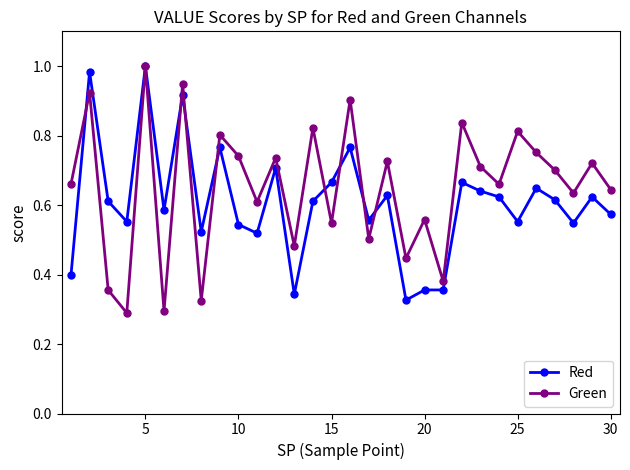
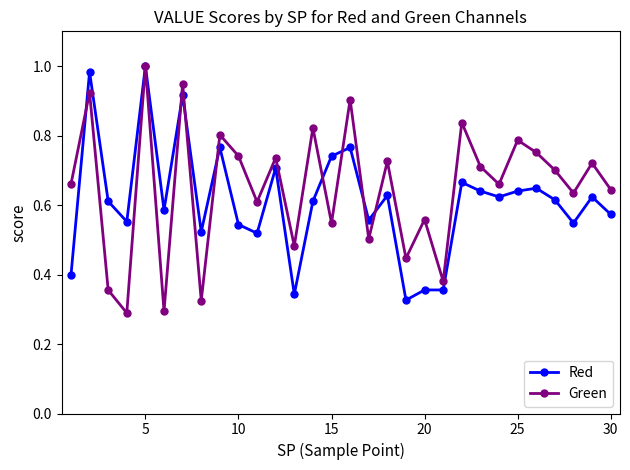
  {
    "Red": {
      "10": 0.54,
-     "15": 0.67,
+     "15": 0.74,
      "20": 0.36,
-     "25": 0.55,
+     "25": 0.64,
      "30": 0.57
    },
    "Green": {
      "10": 0.74,
      "15": 0.55,
      "20": 0.56,
-     "25": 0.81,
+     "25": 0.79,
      "30": 0.64
    }
  }
